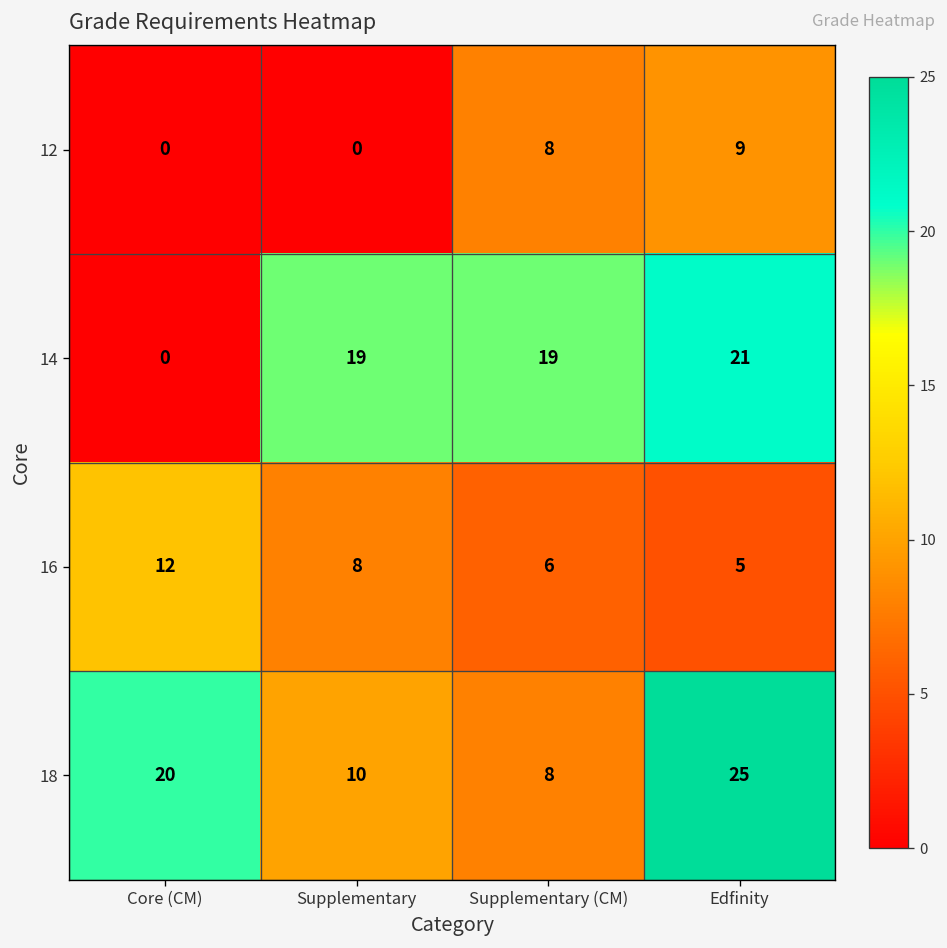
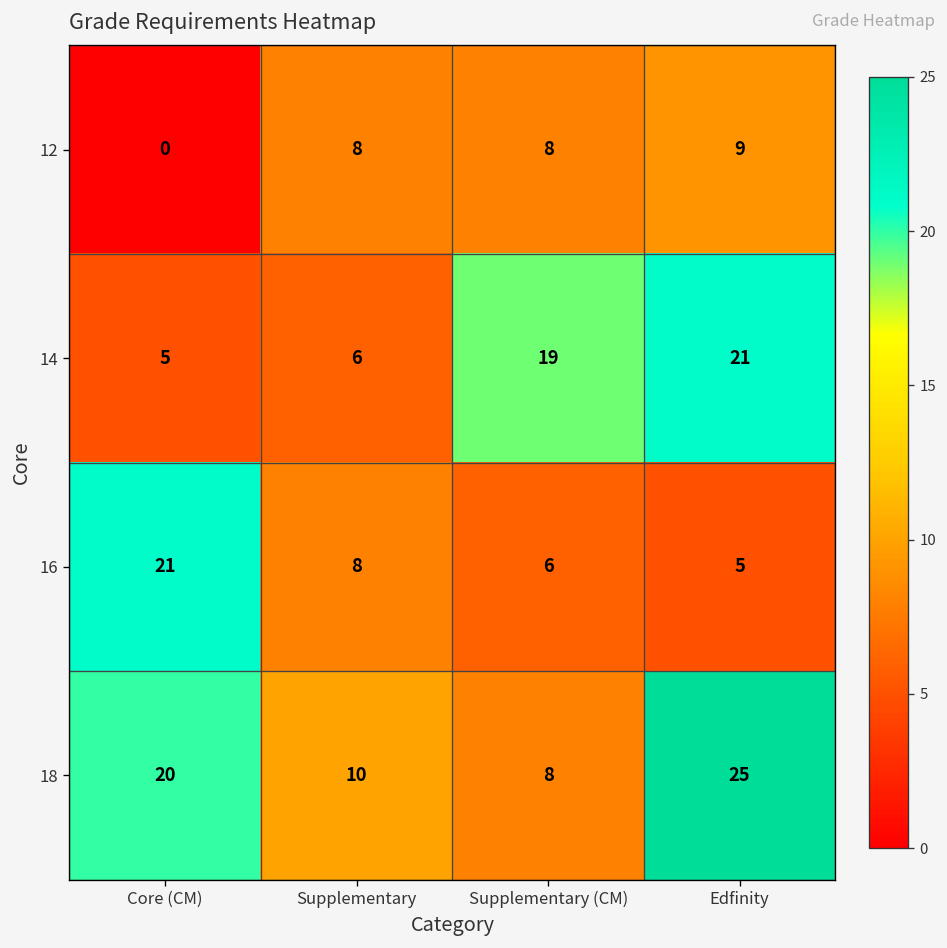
  {
    "12": {
      "Core (CM)": 0,
-     "Supplementary": 0,
+     "Supplementary": 8,
      "Supplementary (CM)": 8,
      "Edfinity": 9
    },
    "14": {
-     "Core (CM)": 0,
-     "Supplementary": 19,
+     "Core (CM)": 5,
+     "Supplementary": 6,
      "Supplementary (CM)": 19,
      "Edfinity": 21
    },
    "16": {
-     "Core (CM)": 12,
+     "Core (CM)": 21,
      "Supplementary": 8,
      "Supplementary (CM)": 6,
      "Edfinity": 5
    },
    "18": {
      "Core (CM)": 20,
      "Supplementary": 10,
      "Supplementary (CM)": 8,
      "Edfinity": 25
    }
  }
